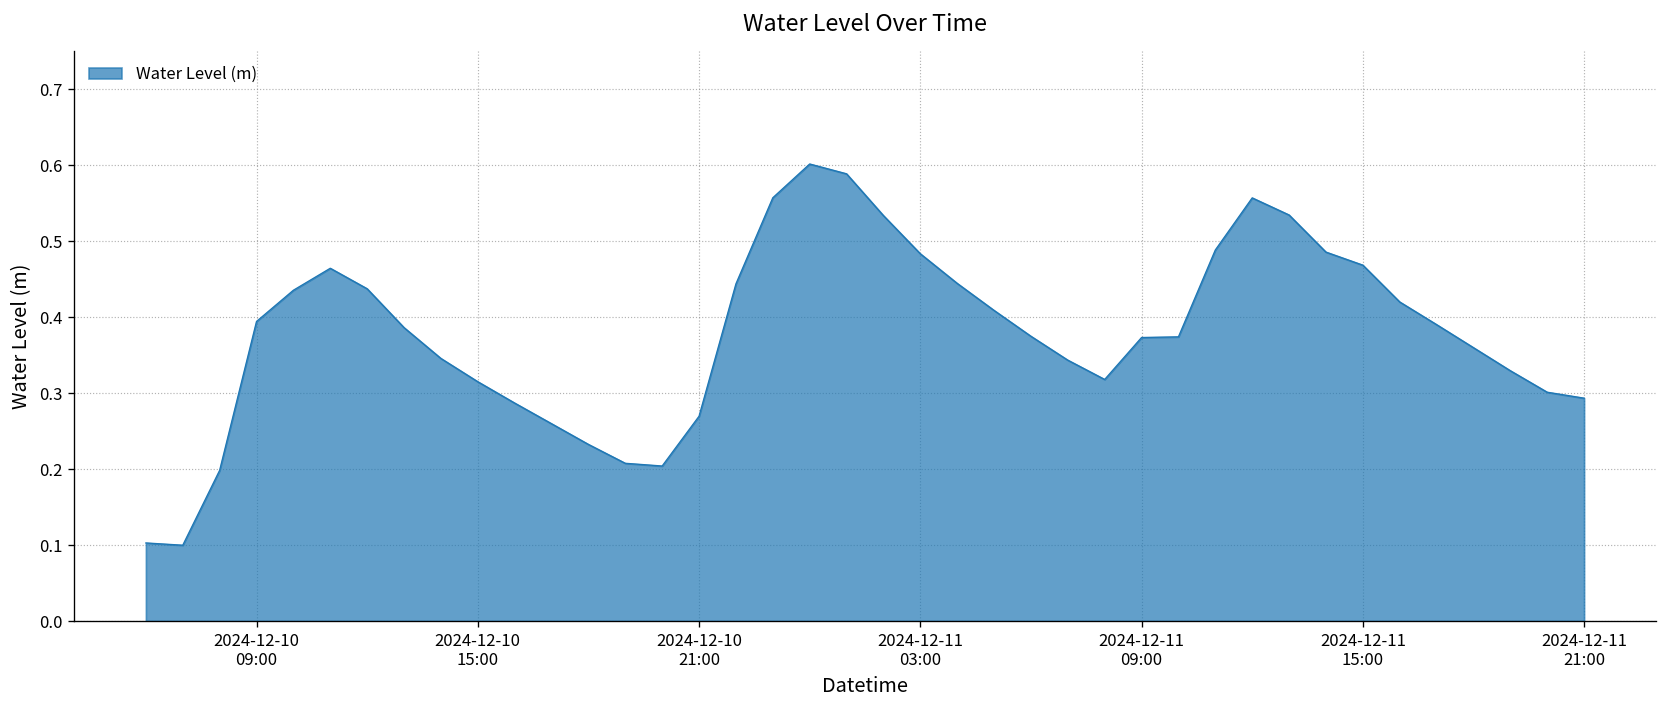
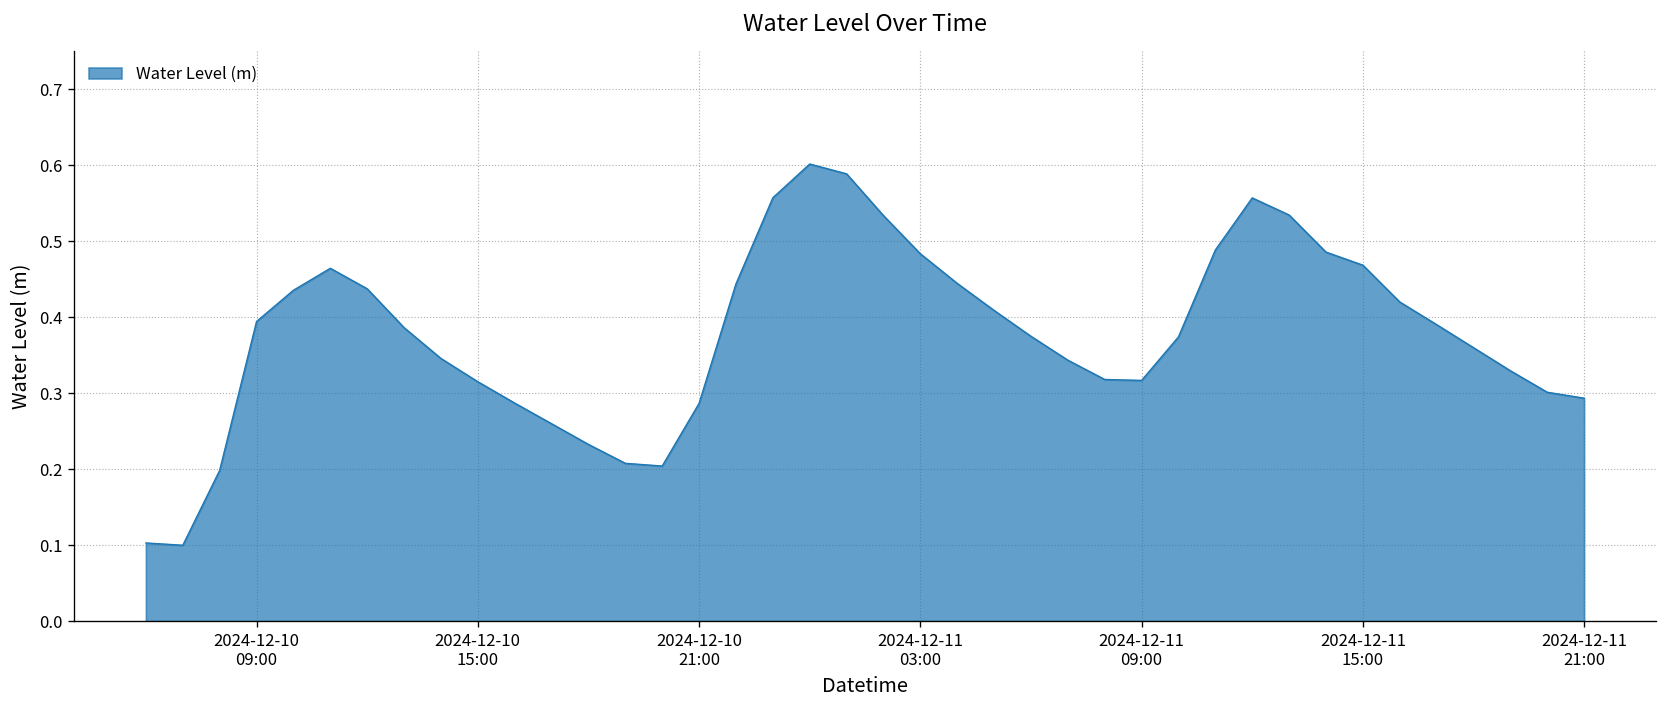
  {
    "2024-12-10 09:00": 0.39,
    "2024-12-10 15:00": 0.31,
-   "2024-12-10 21:00": 0.27,
+   "2024-12-10 21:00": 0.29,
    "2024-12-11 03:00": 0.48,
-   "2024-12-11 09:00": 0.37,
+   "2024-12-11 09:00": 0.32,
    "2024-12-11 15:00": 0.47,
    "2024-12-11 21:00": 0.29
  }
